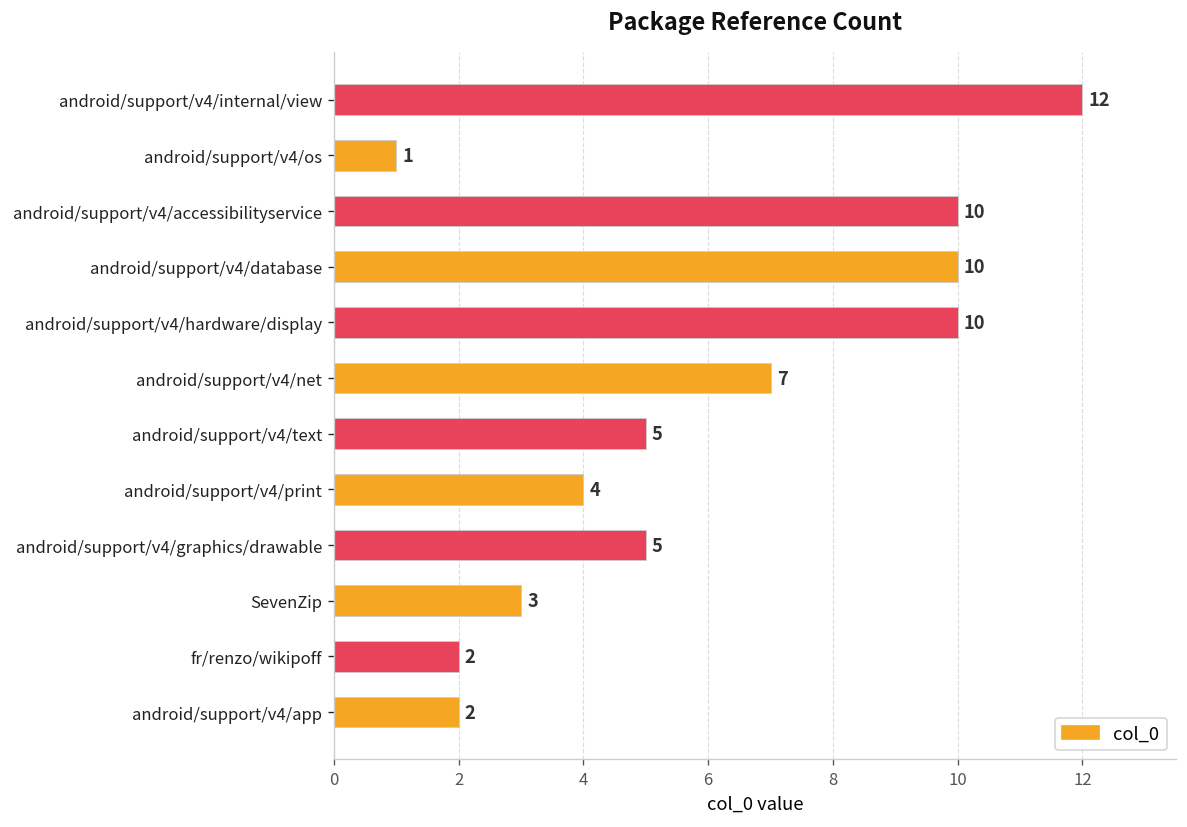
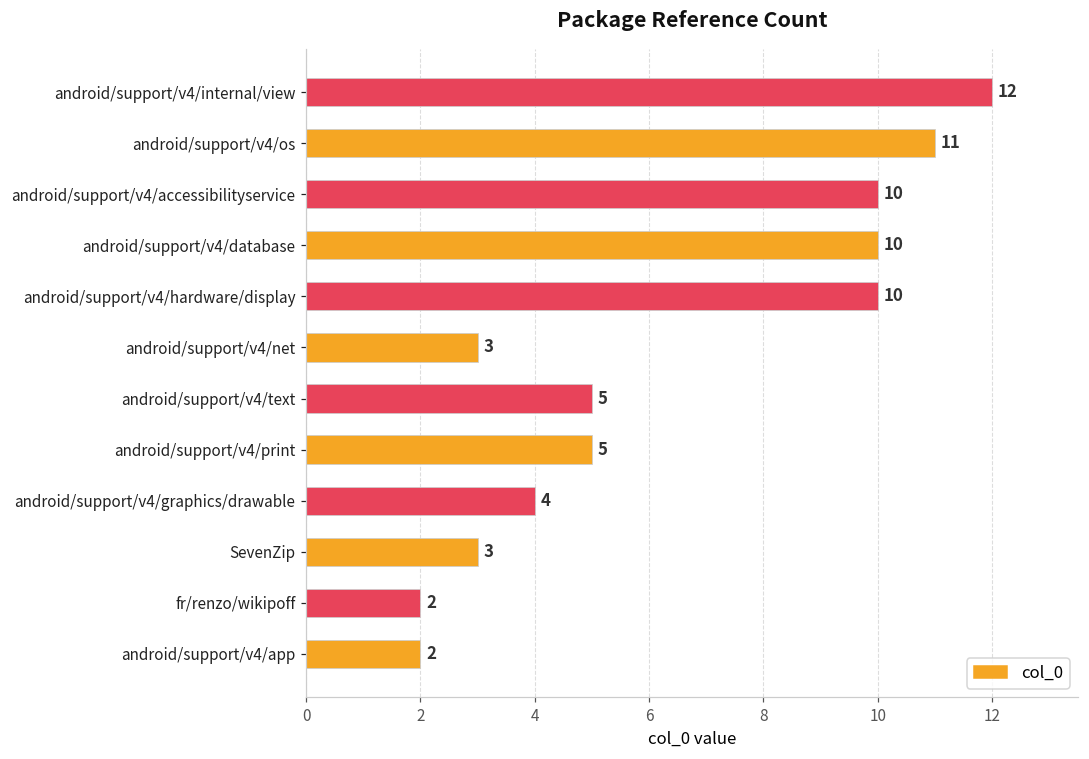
  {
    "android/support/v4/internal/view": 12,
-   "android/support/v4/os": 1,
+   "android/support/v4/os": 11,
    "android/support/v4/accessibilityservice": 10,
    "android/support/v4/database": 10,
    "android/support/v4/hardware/display": 10,
-   "android/support/v4/net": 7,
+   "android/support/v4/net": 3,
    "android/support/v4/text": 5,
-   "android/support/v4/print": 4,
-   "android/support/v4/graphics/drawable": 5,
+   "android/support/v4/print": 5,
+   "android/support/v4/graphics/drawable": 4,
    "SevenZip": 3,
    "fr/renzo/wikipoff": 2,
    "android/support/v4/app": 2
  }
